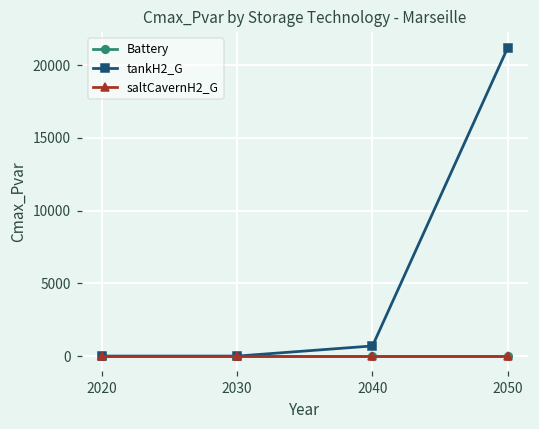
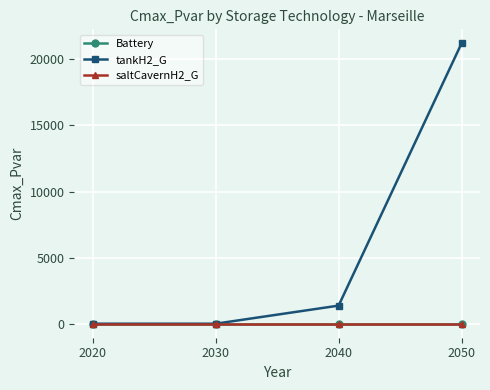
  {
    "saltCavernH2_G": {
      "2040": 0,
      "2050": 0
    },
    "tankH2_G": {
-     "2040": 700,
+     "2040": 1400,
      "2050": 21200
    }
  }
